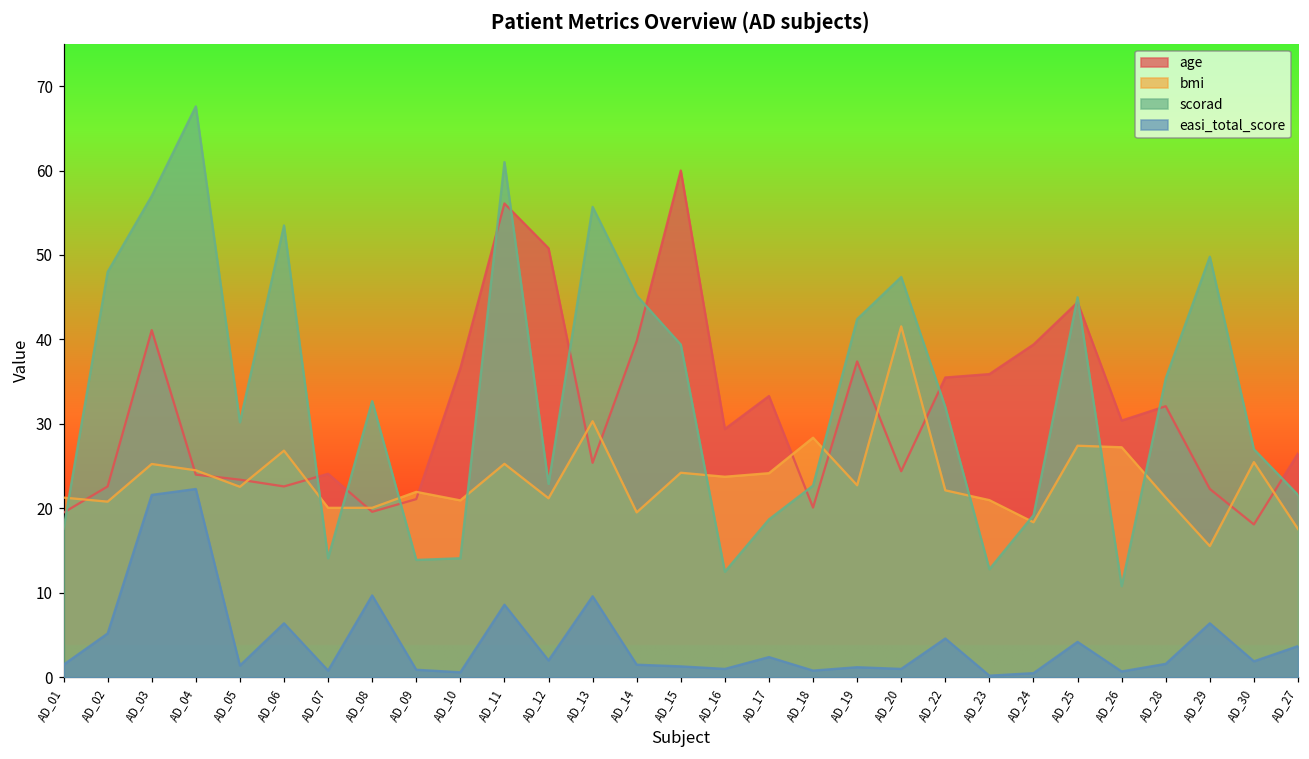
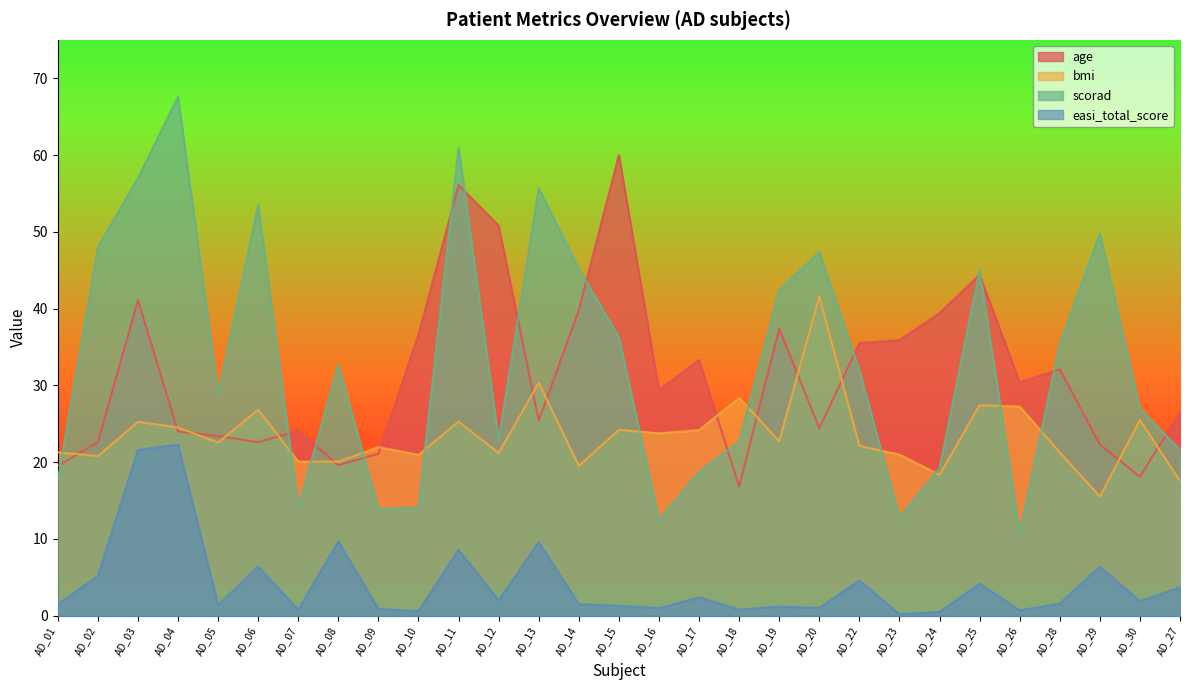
  {
    "age": {
      "AD_01": 20,
      "AD_02": 23,
      "AD_03": 41,
      "AD_04": 24,
      "AD_05": 23,
      "AD_06": 23,
      "AD_07": 24,
      "AD_08": 20,
      "AD_09": 21,
      "AD_10": 37,
      "AD_11": 56,
      "AD_12": 51,
      "AD_13": 25,
      "AD_14": 40,
      "AD_15": 60,
      "AD_16": 29,
      "AD_17": 33,
-     "AD_18": 20,
+     "AD_18": 17,
      "AD_19": 37,
      "AD_20": 24,
      "AD_22": 36,
      "AD_23": 36,
      "AD_24": 39,
      "AD_25": 44,
      "AD_26": 30,
      "AD_28": 32,
      "AD_29": 22,
      "AD_30": 18,
      "AD_27": 27
    },
    "bmi": {
      "AD_01": 21,
      "AD_02": 21,
      "AD_03": 25,
      "AD_04": 25,
      "AD_05": 23,
      "AD_06": 27,
      "AD_07": 20,
      "AD_08": 20,
      "AD_09": 22,
      "AD_10": 21,
      "AD_11": 25,
      "AD_12": 21,
      "AD_13": 30,
      "AD_14": 20,
      "AD_15": 24,
      "AD_16": 24,
      "AD_17": 24,
      "AD_18": 28,
      "AD_19": 23,
      "AD_20": 42,
      "AD_22": 22,
      "AD_23": 21,
      "AD_24": 18,
      "AD_25": 27,
      "AD_26": 27,
      "AD_28": 21,
      "AD_29": 16,
      "AD_30": 25,
      "AD_27": 18
    },
    "scorad": {
      "AD_01": 18,
      "AD_02": 48,
      "AD_03": 57,
      "AD_04": 68,
-     "AD_05": 30,
+     "AD_05": 29,
      "AD_06": 54,
      "AD_07": 14,
      "AD_08": 33,
      "AD_09": 14,
      "AD_10": 14,
      "AD_11": 61,
      "AD_12": 23,
      "AD_13": 56,
      "AD_14": 45,
-     "AD_15": 39,
+     "AD_15": 36,
      "AD_16": 13,
      "AD_17": 19,
      "AD_18": 23,
      "AD_19": 42,
      "AD_20": 47,
      "AD_22": 32,
      "AD_23": 13,
      "AD_24": 19,
      "AD_25": 45,
      "AD_26": 11,
      "AD_28": 35,
      "AD_29": 50,
      "AD_30": 27,
      "AD_27": 22
    },
    "easi_total_score": {
      "AD_01": 2,
      "AD_02": 5,
      "AD_03": 22,
      "AD_04": 22,
      "AD_05": 1,
      "AD_06": 6,
      "AD_07": 1,
      "AD_08": 10,
      "AD_09": 1,
      "AD_10": 1,
      "AD_11": 9,
      "AD_12": 2,
      "AD_13": 10,
      "AD_14": 2,
      "AD_15": 1,
      "AD_16": 1,
      "AD_17": 2,
      "AD_18": 1,
      "AD_19": 1,
      "AD_20": 1,
      "AD_22": 5,
      "AD_23": 0,
      "AD_24": 1,
      "AD_25": 4,
      "AD_26": 1,
      "AD_28": 2,
      "AD_29": 6,
      "AD_30": 2,
      "AD_27": 4
    }
  }
